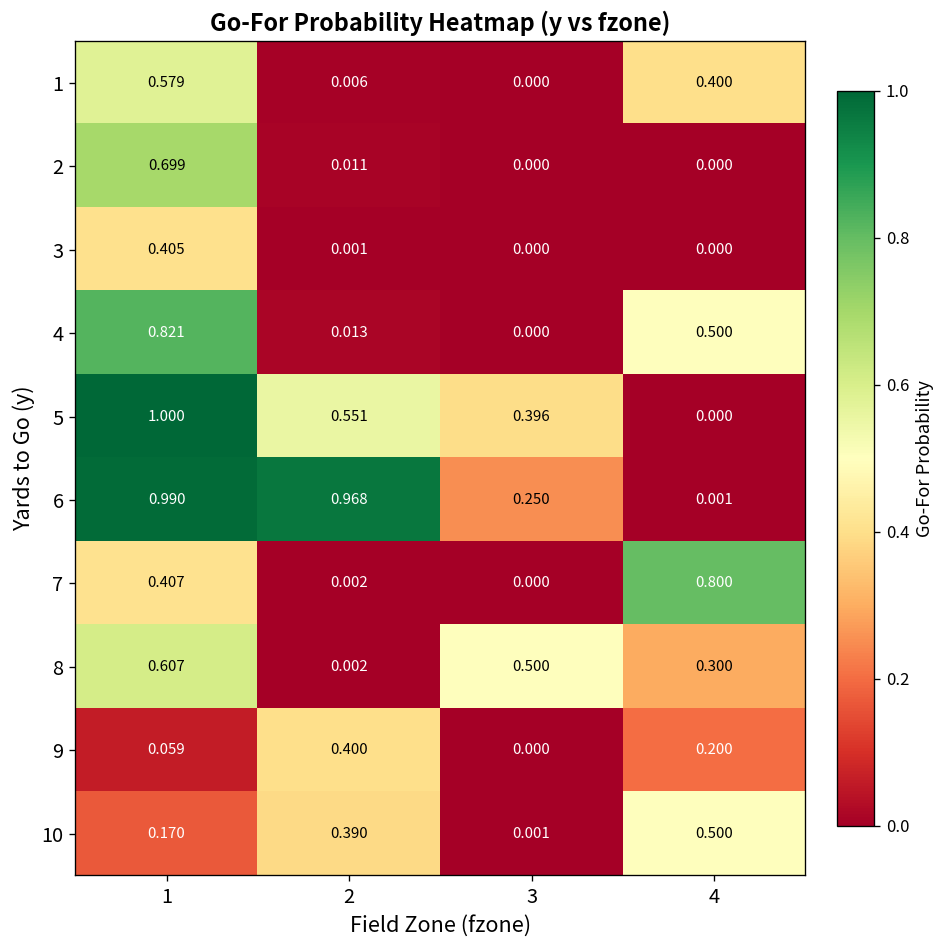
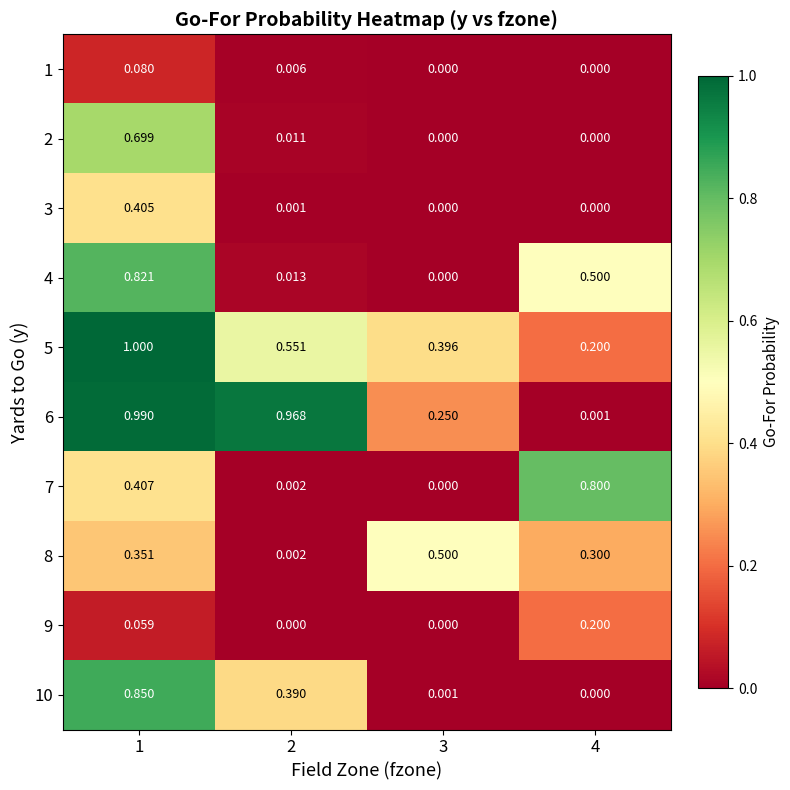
  {
    "1": {
-     "1": 0.579,
+     "1": 0.080,
      "2": 0.006,
      "3": 0.000,
-     "4": 0.400
+     "4": 0.000
    },
    "2": {
      "1": 0.699,
      "2": 0.011,
      "3": 0.000,
      "4": 0.000
    },
    "3": {
      "1": 0.405,
      "2": 0.001,
      "3": 0.000,
      "4": 0.000
    },
    "4": {
      "1": 0.821,
      "2": 0.013,
      "3": 0.000,
      "4": 0.500
    },
    "5": {
      "1": 1.000,
      "2": 0.551,
      "3": 0.396,
-     "4": 0.000
+     "4": 0.200
    },
    "6": {
      "1": 0.990,
      "2": 0.968,
      "3": 0.250,
      "4": 0.001
    },
    "7": {
      "1": 0.407,
      "2": 0.002,
      "3": 0.000,
      "4": 0.800
    },
    "8": {
-     "1": 0.607,
+     "1": 0.351,
      "2": 0.002,
      "3": 0.500,
      "4": 0.300
    },
    "9": {
      "1": 0.059,
-     "2": 0.400,
+     "2": 0.000,
      "3": 0.000,
      "4": 0.200
    },
    "10": {
-     "1": 0.170,
+     "1": 0.850,
      "2": 0.390,
      "3": 0.001,
-     "4": 0.500
+     "4": 0.000
    }
  }
